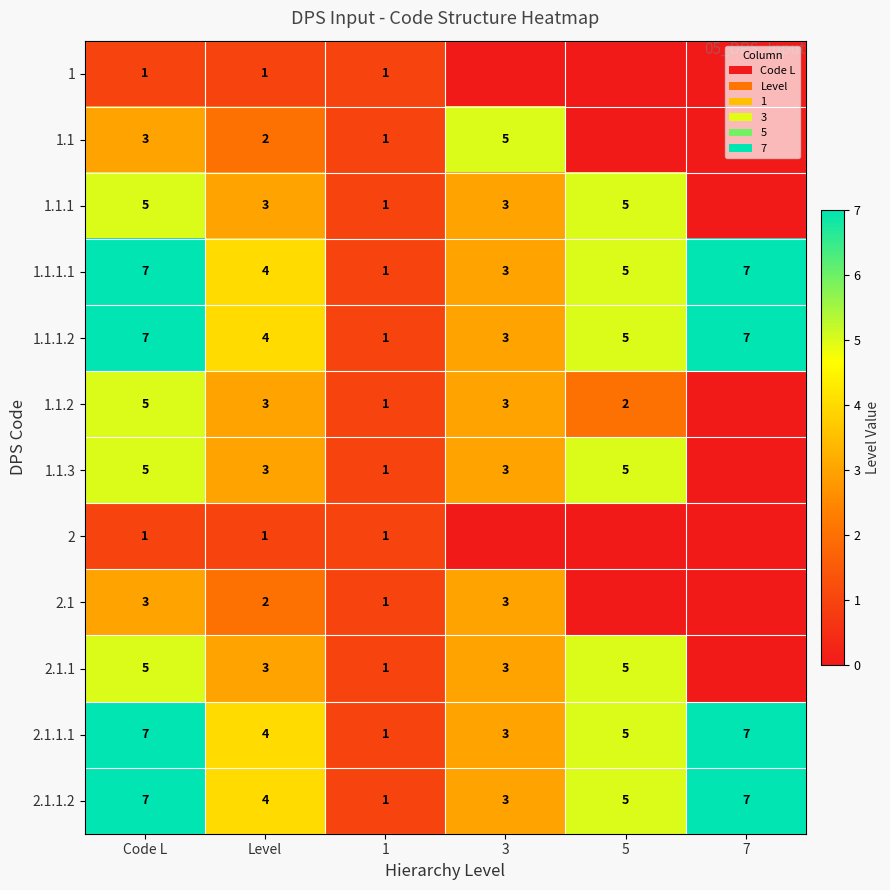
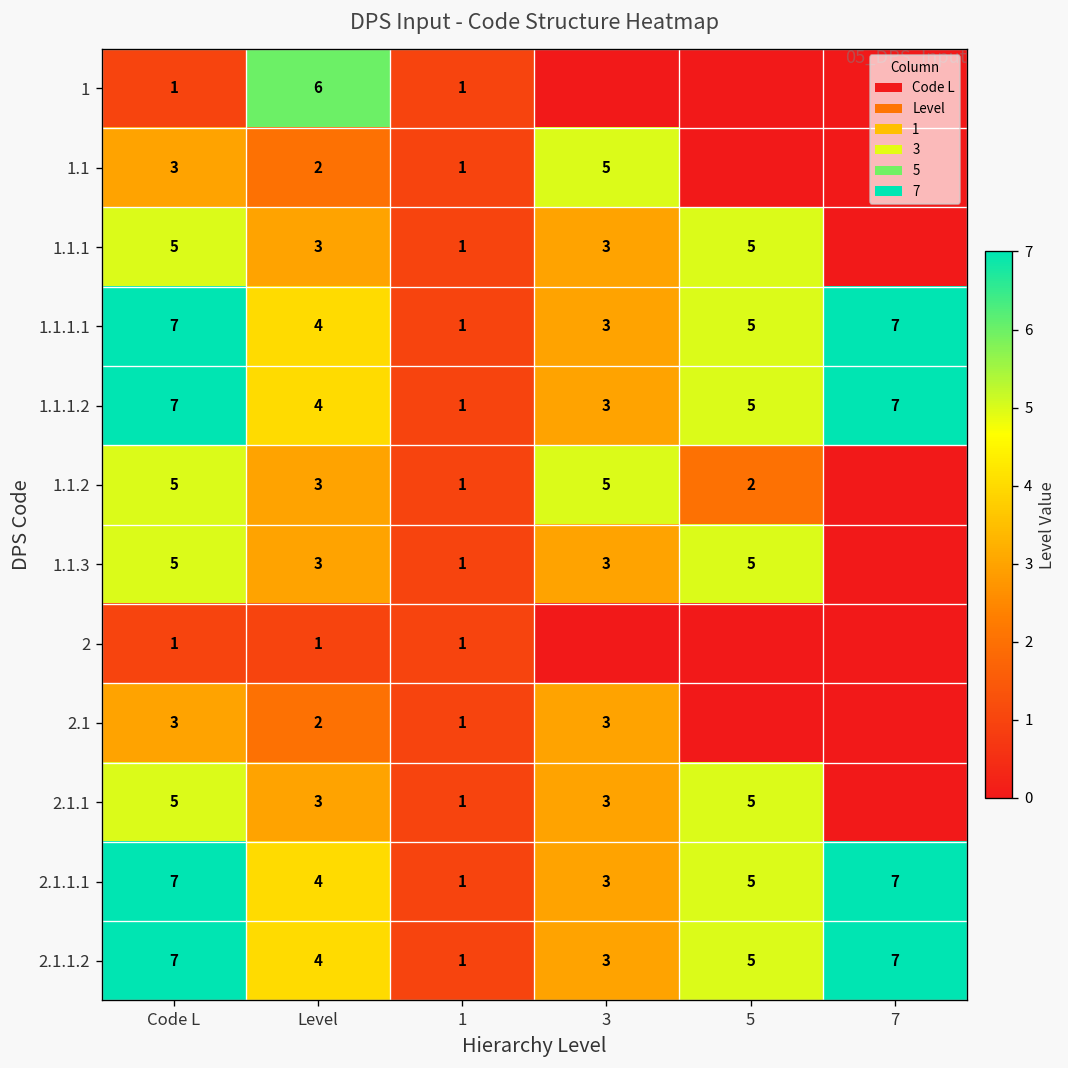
  {
    "1": {
      "Code L": 1,
-     "Level": 1,
+     "Level": 6,
      "1": 1
    },
    "1.1": {
      "Code L": 3,
      "Level": 2,
      "1": 1,
      "3": 5
    },
    "1.1.1": {
      "Code L": 5,
      "Level": 3,
      "1": 1,
      "3": 3,
      "5": 5
    },
    "1.1.1.1": {
      "Code L": 7,
      "Level": 4,
      "1": 1,
      "3": 3,
      "5": 5,
      "7": 7
    },
    "1.1.1.2": {
      "Code L": 7,
      "Level": 4,
      "1": 1,
      "3": 3,
      "5": 5,
      "7": 7
    },
    "1.1.2": {
      "Code L": 5,
      "Level": 3,
      "1": 1,
-     "3": 3,
+     "3": 5,
      "5": 2
    },
    "1.1.3": {
      "Code L": 5,
      "Level": 3,
      "1": 1,
      "3": 3,
      "5": 5
    },
    "2": {
      "Code L": 1,
      "Level": 1,
      "1": 1
    },
    "2.1": {
      "Code L": 3,
      "Level": 2,
      "1": 1,
      "3": 3
    },
    "2.1.1": {
      "Code L": 5,
      "Level": 3,
      "1": 1,
      "3": 3,
      "5": 5
    },
    "2.1.1.1": {
      "Code L": 7,
      "Level": 4,
      "1": 1,
      "3": 3,
      "5": 5,
      "7": 7
    },
    "2.1.1.2": {
      "Code L": 7,
      "Level": 4,
      "1": 1,
      "3": 3,
      "5": 5,
      "7": 7
    }
  }
